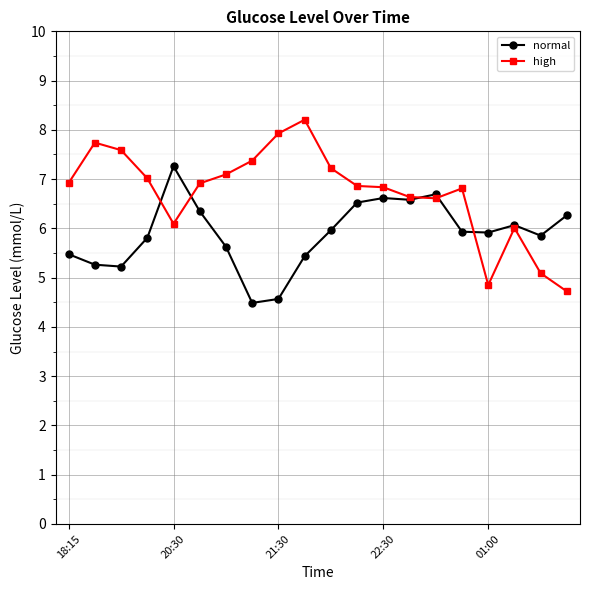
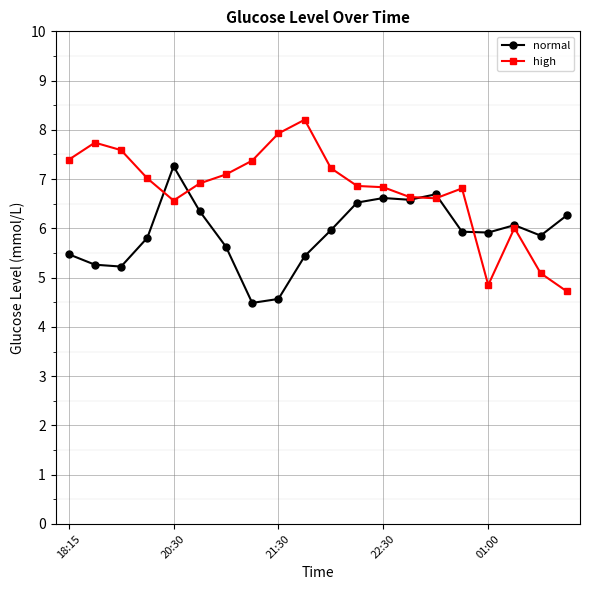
  {
    "normal": {
      "18:15": 5.5,
      "20:30": 7.3,
      "21:30": 4.6,
      "22:30": 6.6,
      "01:00": 5.9
    },
    "high": {
-     "18:15": 6.9,
-     "20:30": 6.1,
+     "18:15": 7.4,
+     "20:30": 6.6,
      "21:30": 7.9,
      "22:30": 6.8,
      "01:00": 4.8
    }
  }
